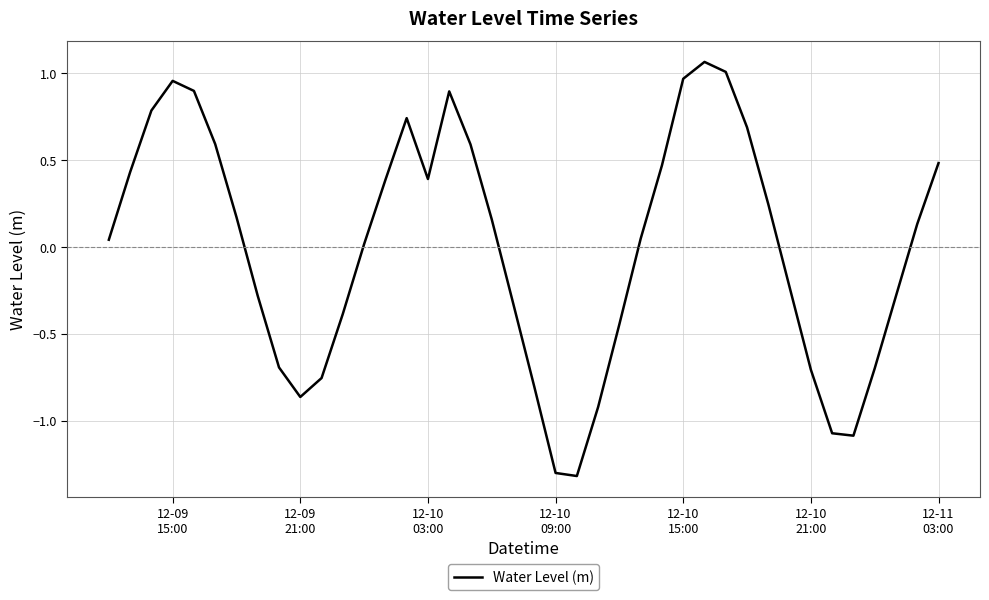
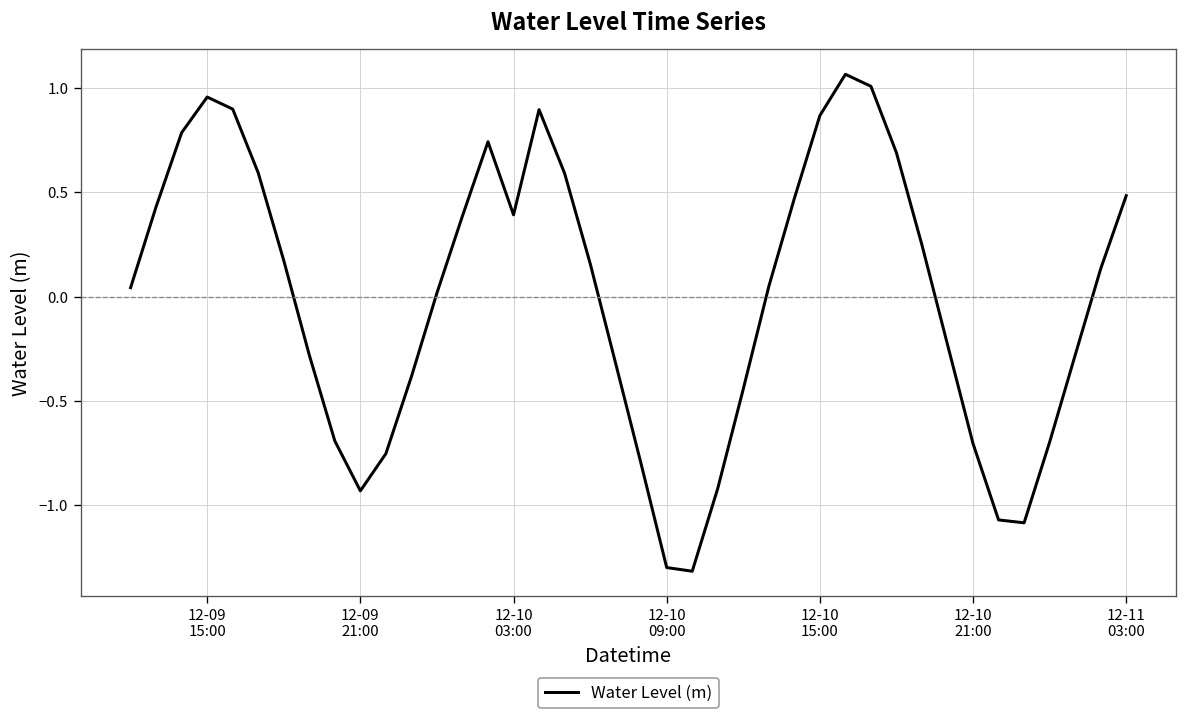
  {
    "12-09 15:00": 0.96,
-   "12-09 21:00": -0.86,
+   "12-09 21:00": -0.93,
    "12-10 03:00": 0.39,
    "12-10 09:00": -1.30,
-   "12-10 15:00": 0.97,
+   "12-10 15:00": 0.87,
    "12-10 21:00": -0.71,
    "12-11 03:00": 0.48
  }
